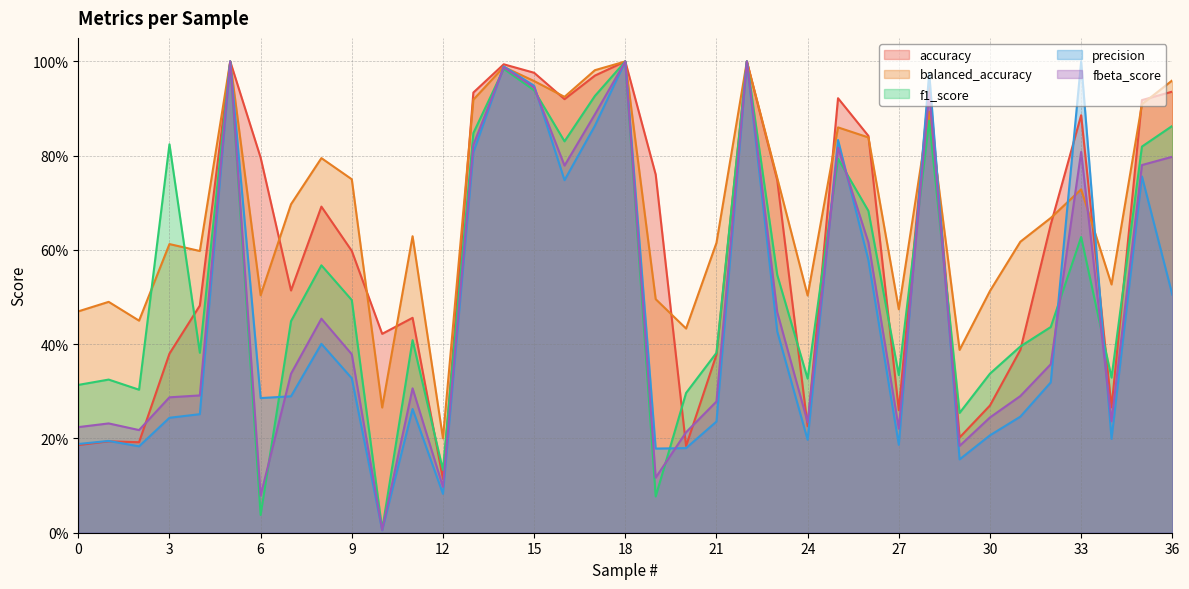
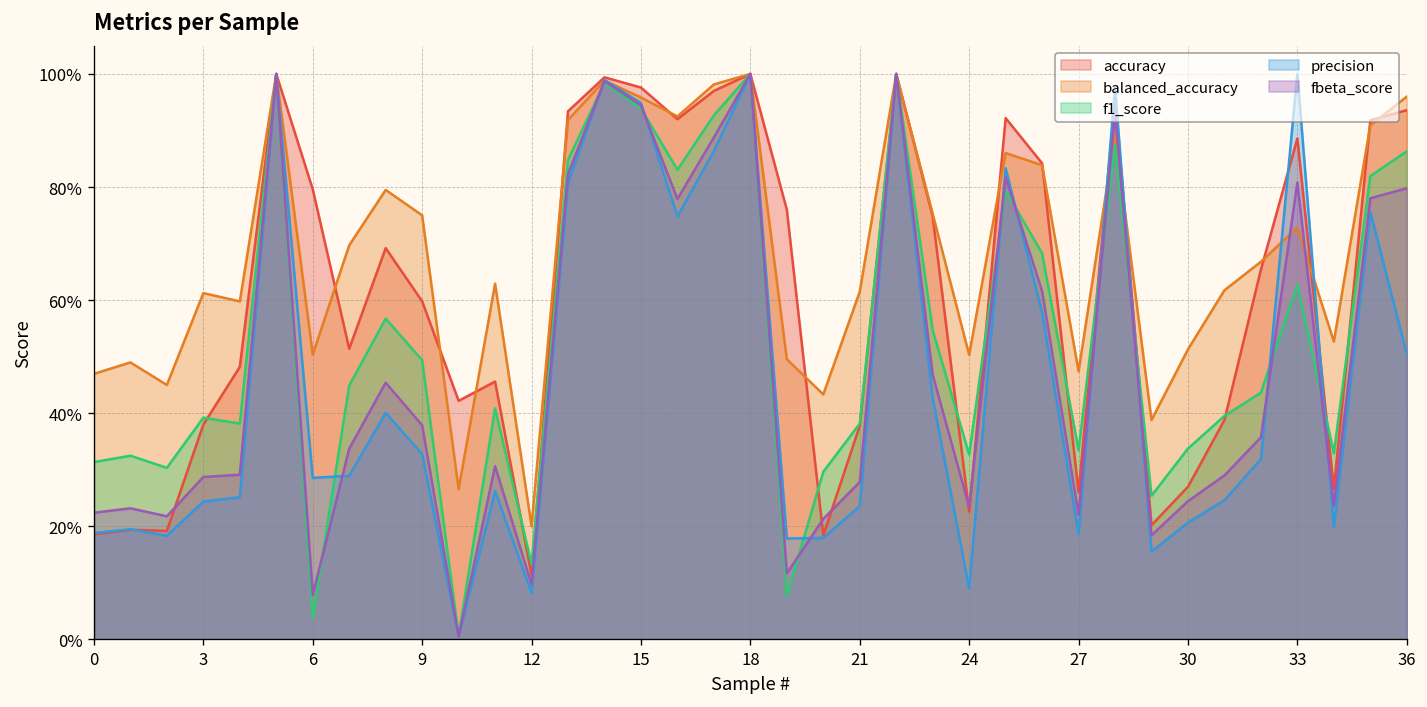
  {
    "f1_score": {
      "0": "31%",
-     "3": "82%",
+     "3": "39%",
      "6": "4%",
      "9": "49%",
      "12": "13%",
      "15": "94%",
      "24": "33%",
      "27": "33%",
      "30": "34%",
      "33": "63%",
      "36": "86%"
    },
    "precision": {
      "3": "24%",
      "6": "29%",
      "9": "33%",
      "12": "8%",
      "21": "24%",
-     "24": "20%",
+     "24": "9%",
      "27": "19%",
      "30": "21%",
      "36": "51%"
    },
    "fbeta_score": {
      "0": "22%",
      "3": "29%",
      "6": "8%",
      "9": "38%",
      "12": "10%",
      "21": "28%",
      "24": "23%",
      "27": "22%",
      "30": "24%",
      "33": "81%",
      "36": "80%"
    }
  }
